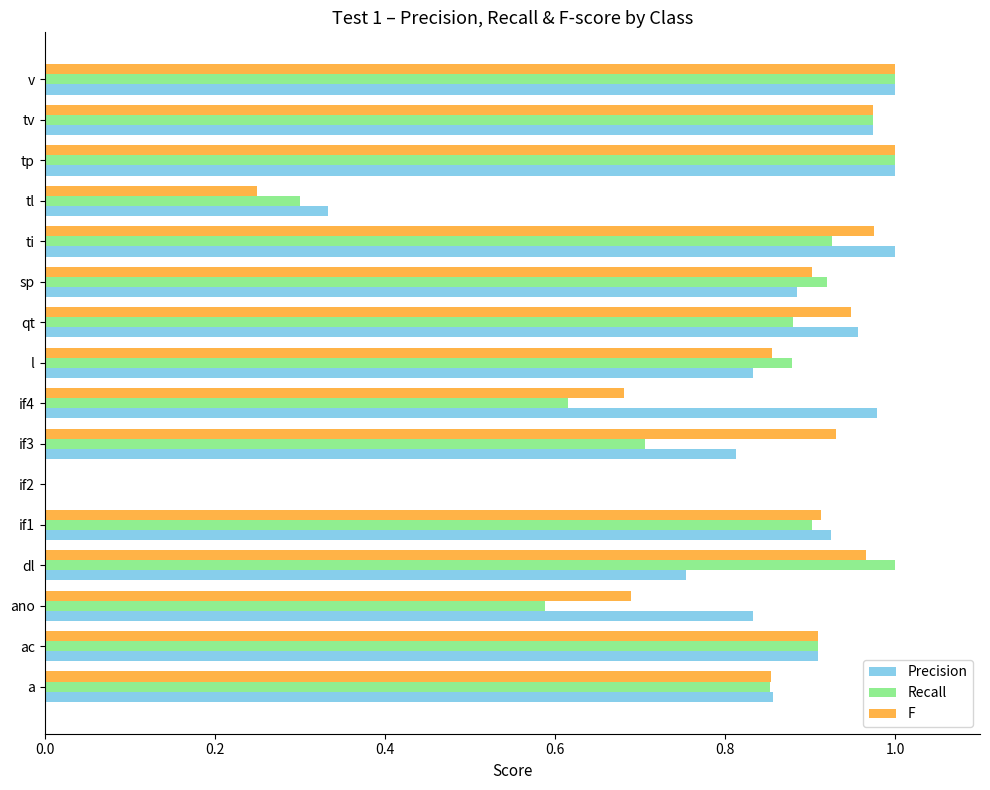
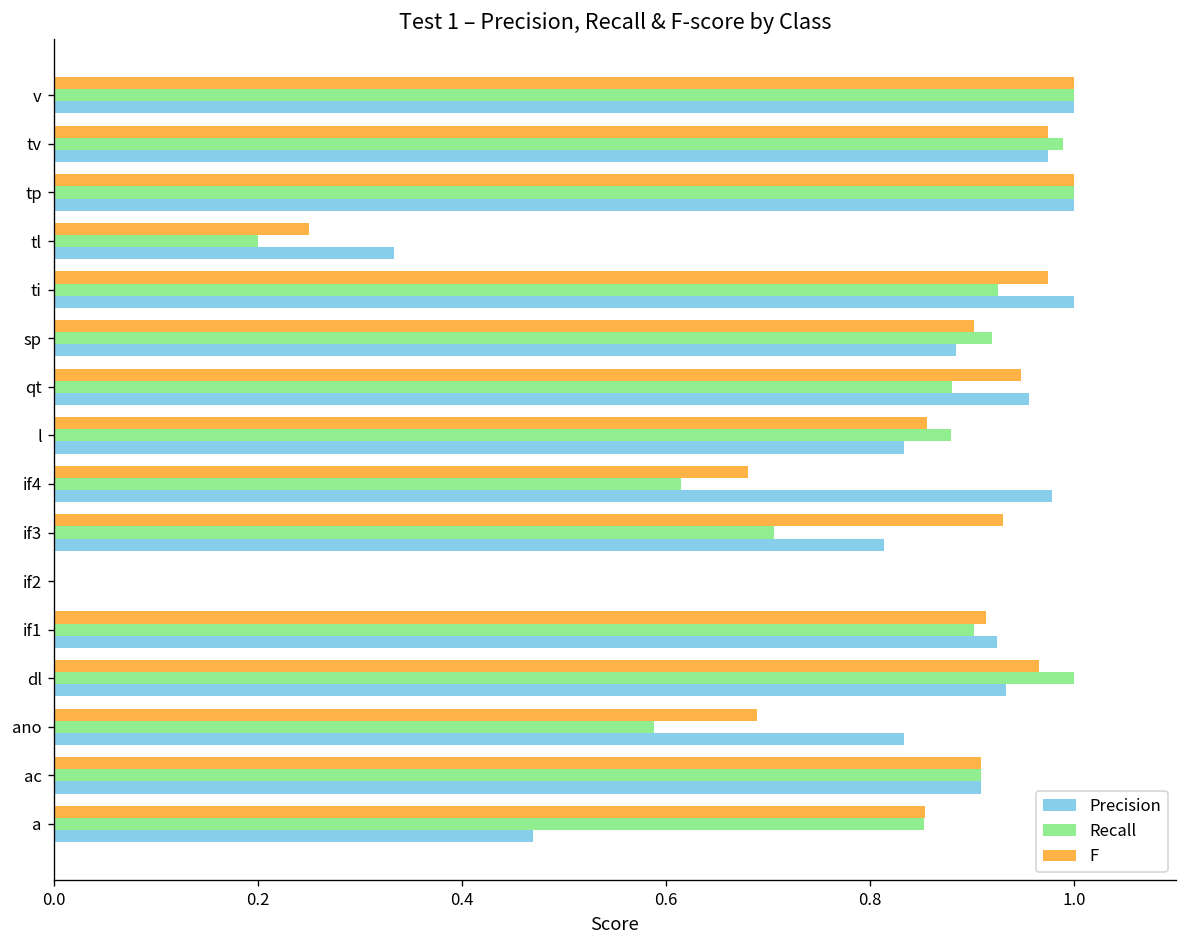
  {
    "Precision": {
      "v": 1.00,
      "tv": 0.97,
      "tp": 1.00,
      "tl": 0.33,
      "ti": 1.00,
      "sp": 0.88,
      "qt": 0.96,
      "l": 0.83,
      "if4": 0.98,
      "if3": 0.81,
      "if2": 0.00,
      "if1": 0.93,
-     "dl": 0.75,
+     "dl": 0.93,
      "ano": 0.83,
      "ac": 0.91,
-     "a": 0.86
+     "a": 0.47
    },
    "Recall": {
      "v": 1.00,
-     "tv": 0.97,
+     "tv": 0.99,
      "tp": 1.00,
-     "tl": 0.3,
+     "tl": 0.2,
      "ti": 0.93,
      "sp": 0.92,
      "qt": 0.88,
      "l": 0.88,
      "if4": 0.62,
      "if3": 0.71,
      "if2": 0.00,
      "if1": 0.90,
      "dl": 1.00,
      "ano": 0.59,
      "ac": 0.91,
      "a": 0.85
    },
    "F": {
      "v": 1.00,
      "tv": 0.97,
      "tp": 1.00,
      "tl": 0.25,
      "ti": 0.97,
      "sp": 0.90,
      "qt": 0.95,
      "l": 0.86,
      "if4": 0.68,
      "if3": 0.93,
      "if2": 0.00,
      "if1": 0.91,
      "dl": 0.97,
      "ano": 0.69,
      "ac": 0.91,
      "a": 0.85
    }
  }
